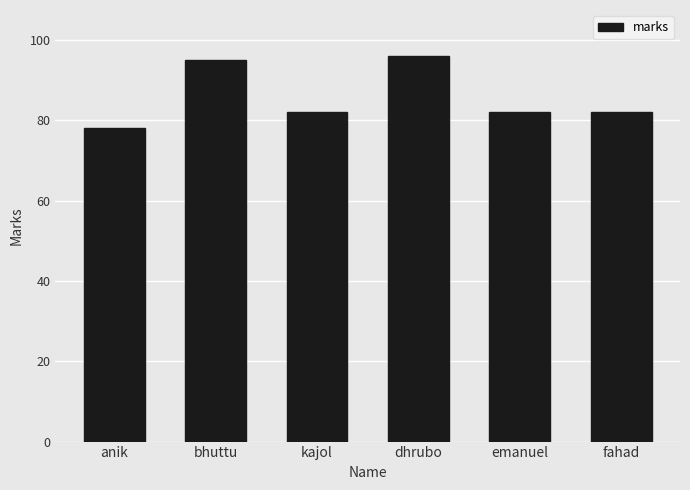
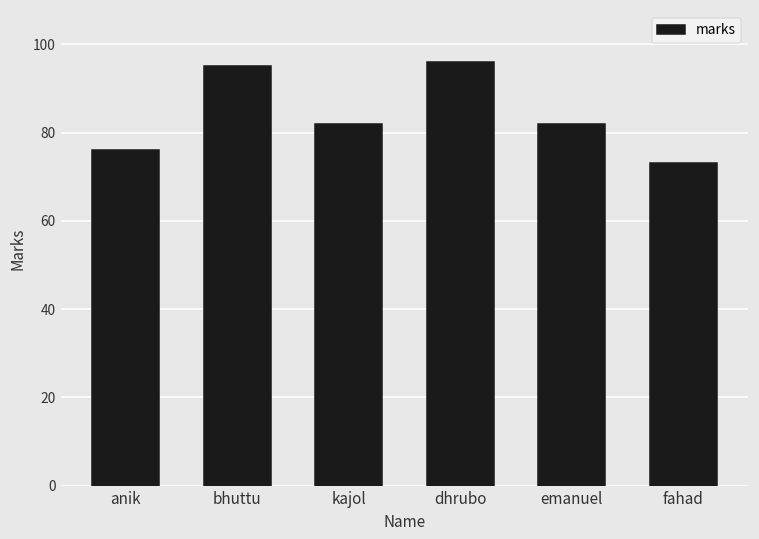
  {
-   "anik": 78,
+   "anik": 76,
    "bhuttu": 95,
    "kajol": 82,
    "dhrubo": 96,
    "emanuel": 82,
-   "fahad": 82
+   "fahad": 73
  }
